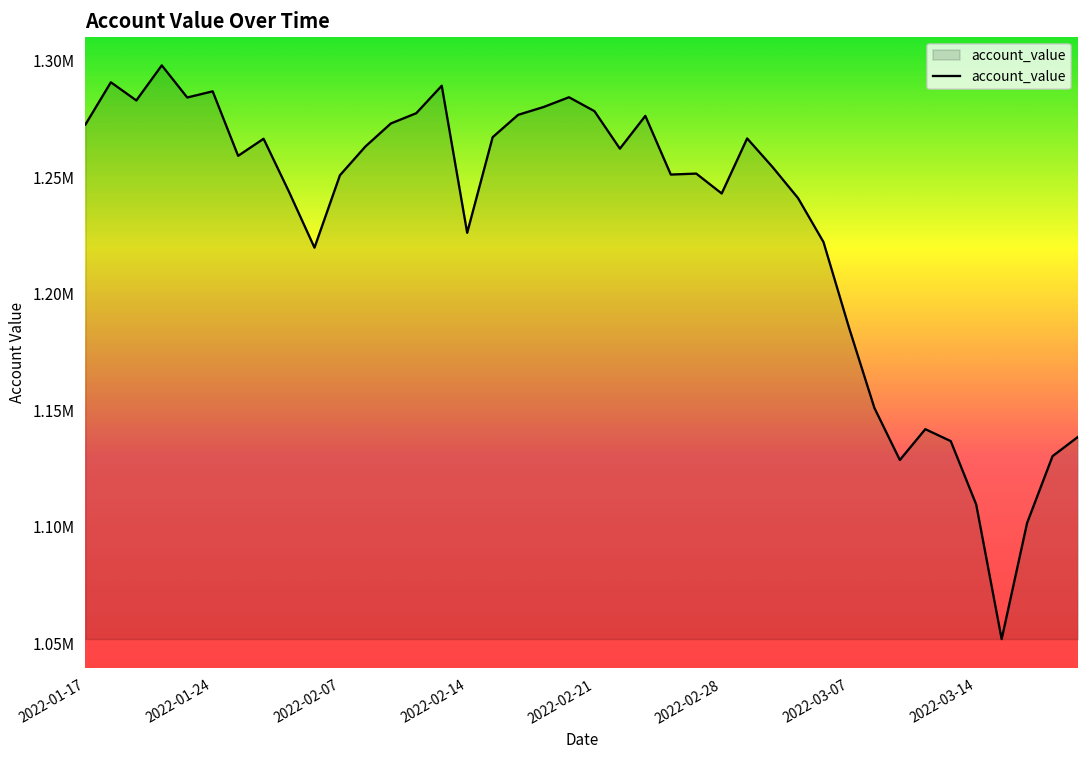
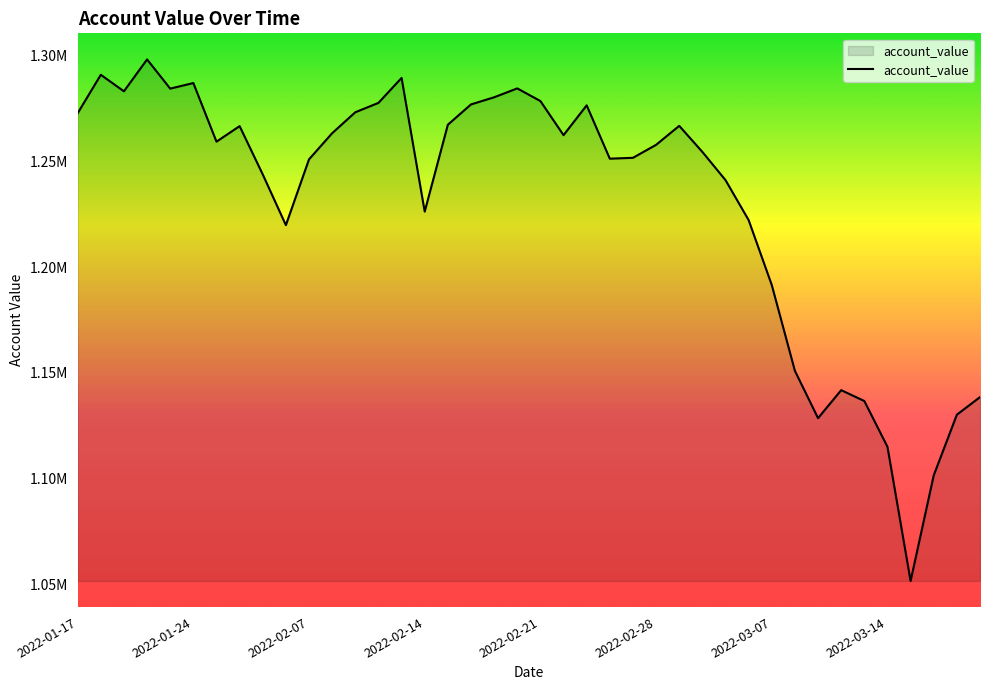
  {
    "2022-01-17": 1273000,
    "2022-01-24": 1287000,
    "2022-02-07": 1251000,
    "2022-02-14": 1226000,
    "2022-02-21": 1278000,
-   "2022-02-28": 1243000,
-   "2022-03-07": 1186000,
-   "2022-03-14": 1110000
+   "2022-02-28": 1258000,
+   "2022-03-07": 1192000,
+   "2022-03-14": 1115000
  }
